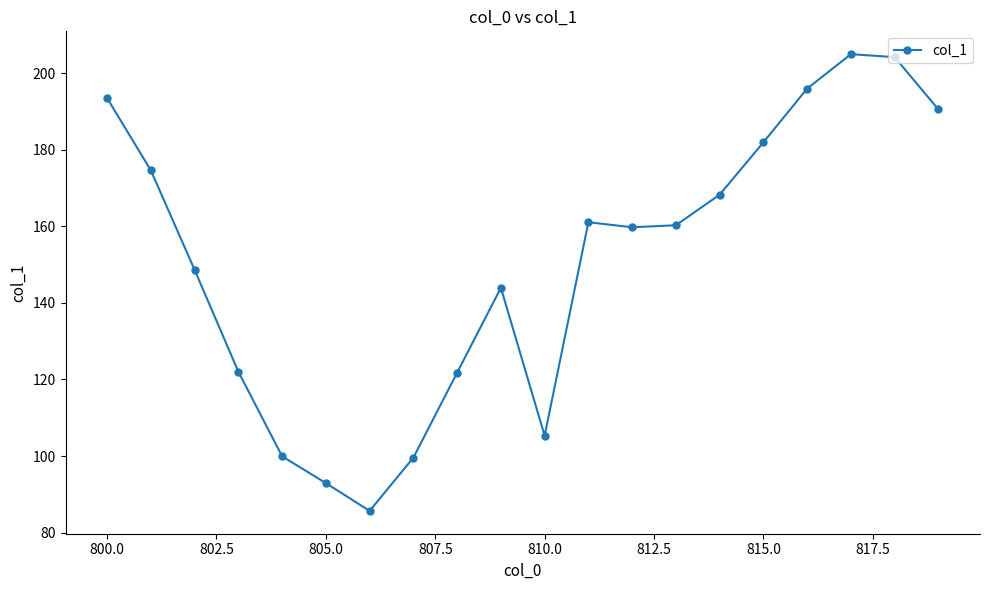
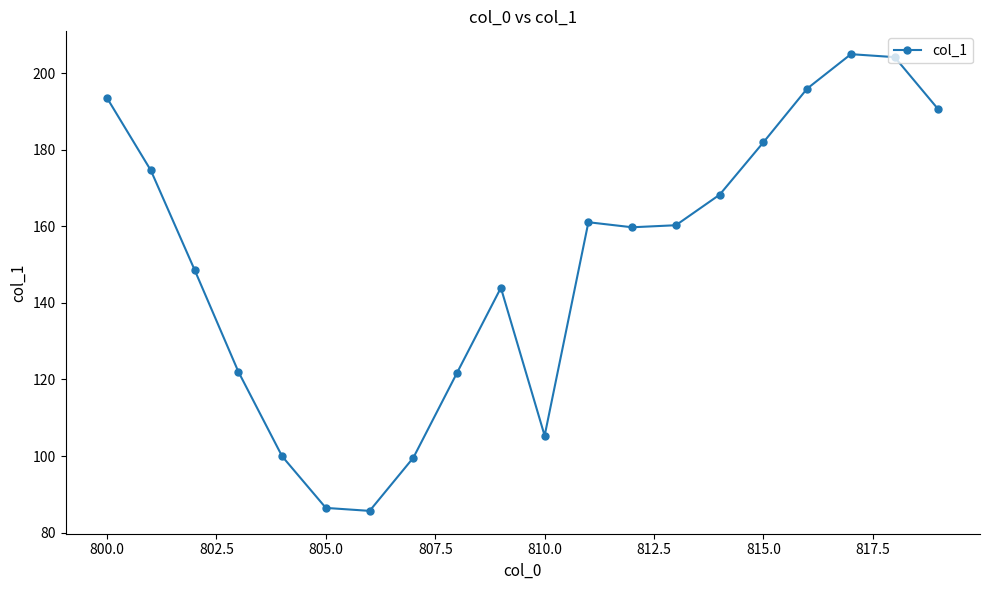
  {
    "800.0": 193,
-   "805.0": 93,
+   "805.0": 86,
    "810.0": 105,
    "815.0": 182
  }
